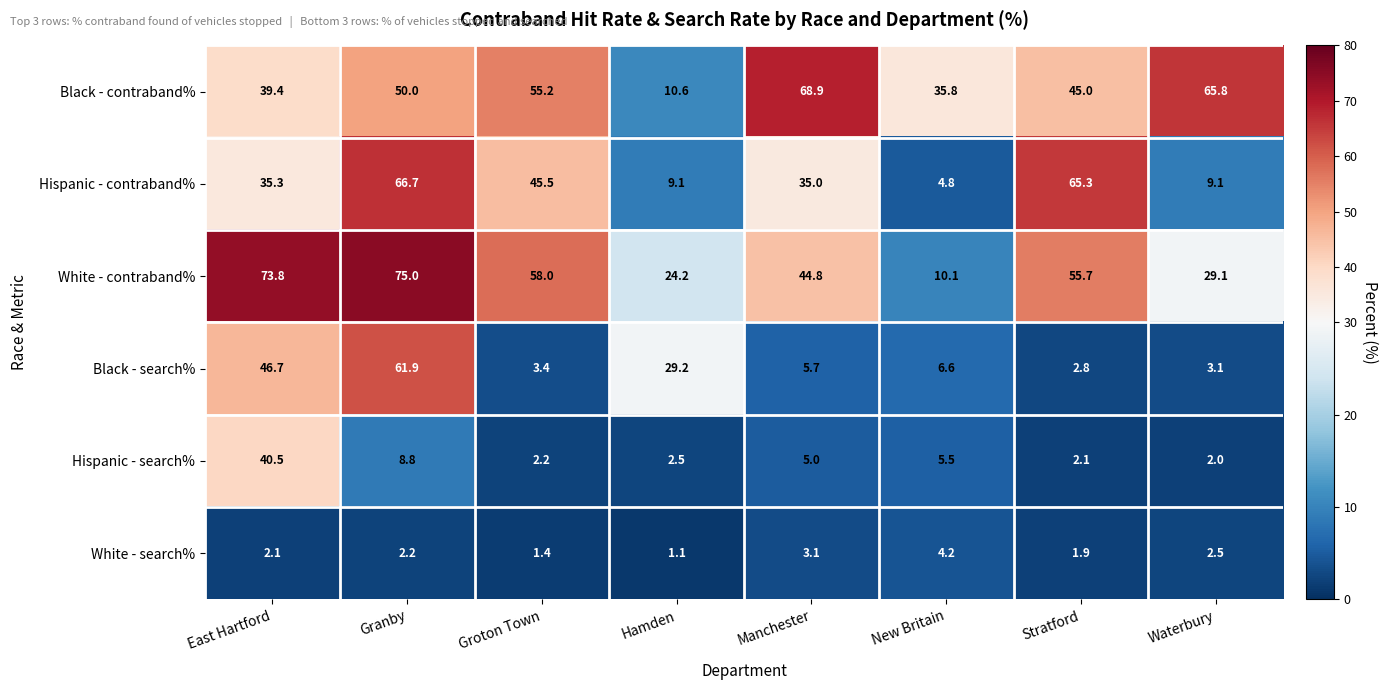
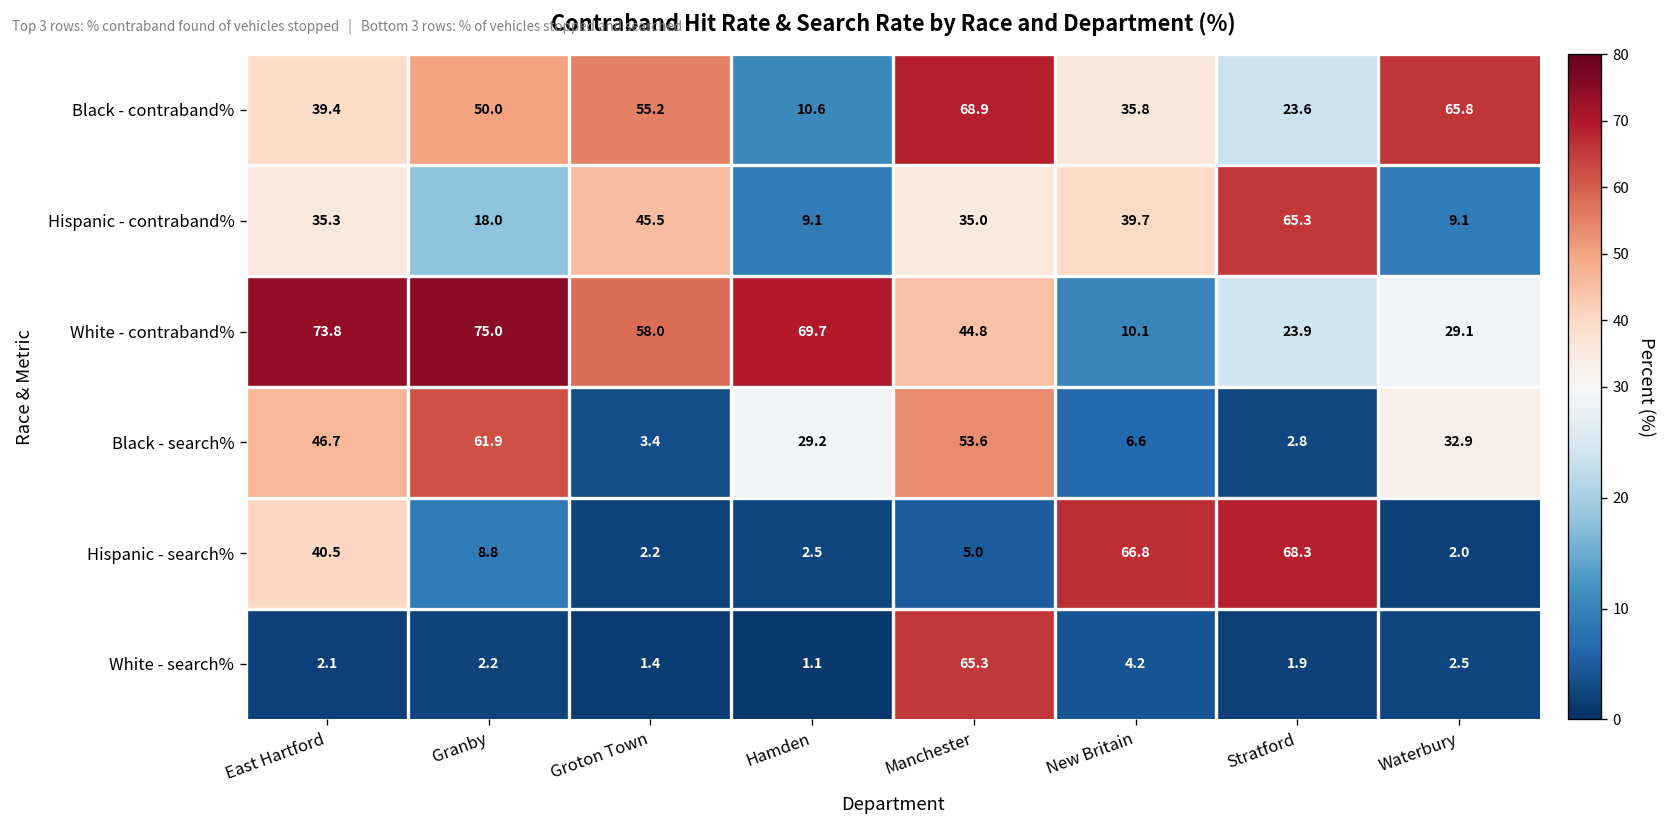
  {
    "Black - contraband%": {
      "East Hartford": 39.4,
      "Granby": 50.0,
      "Groton Town": 55.2,
      "Hamden": 10.6,
      "Manchester": 68.9,
      "New Britain": 35.8,
-     "Stratford": 45.0,
+     "Stratford": 23.6,
      "Waterbury": 65.8
    },
    "Hispanic - contraband%": {
      "East Hartford": 35.3,
-     "Granby": 66.7,
+     "Granby": 18.0,
      "Groton Town": 45.5,
      "Hamden": 9.1,
      "Manchester": 35.0,
-     "New Britain": 4.8,
+     "New Britain": 39.7,
      "Stratford": 65.3,
      "Waterbury": 9.1
    },
    "White - contraband%": {
      "East Hartford": 73.8,
      "Granby": 75.0,
      "Groton Town": 58.0,
-     "Hamden": 24.2,
+     "Hamden": 69.7,
      "Manchester": 44.8,
      "New Britain": 10.1,
-     "Stratford": 55.7,
+     "Stratford": 23.9,
      "Waterbury": 29.1
    },
    "Black - search%": {
      "East Hartford": 46.7,
      "Granby": 61.9,
      "Groton Town": 3.4,
      "Hamden": 29.2,
-     "Manchester": 5.7,
+     "Manchester": 53.6,
      "New Britain": 6.6,
      "Stratford": 2.8,
-     "Waterbury": 3.1
+     "Waterbury": 32.9
    },
    "Hispanic - search%": {
      "East Hartford": 40.5,
      "Granby": 8.8,
      "Groton Town": 2.2,
      "Hamden": 2.5,
      "Manchester": 5.0,
-     "New Britain": 5.5,
-     "Stratford": 2.1,
+     "New Britain": 66.8,
+     "Stratford": 68.3,
      "Waterbury": 2.0
    },
    "White - search%": {
      "East Hartford": 2.1,
      "Granby": 2.2,
      "Groton Town": 1.4,
      "Hamden": 1.1,
-     "Manchester": 3.1,
+     "Manchester": 65.3,
      "New Britain": 4.2,
      "Stratford": 1.9,
      "Waterbury": 2.5
    }
  }
